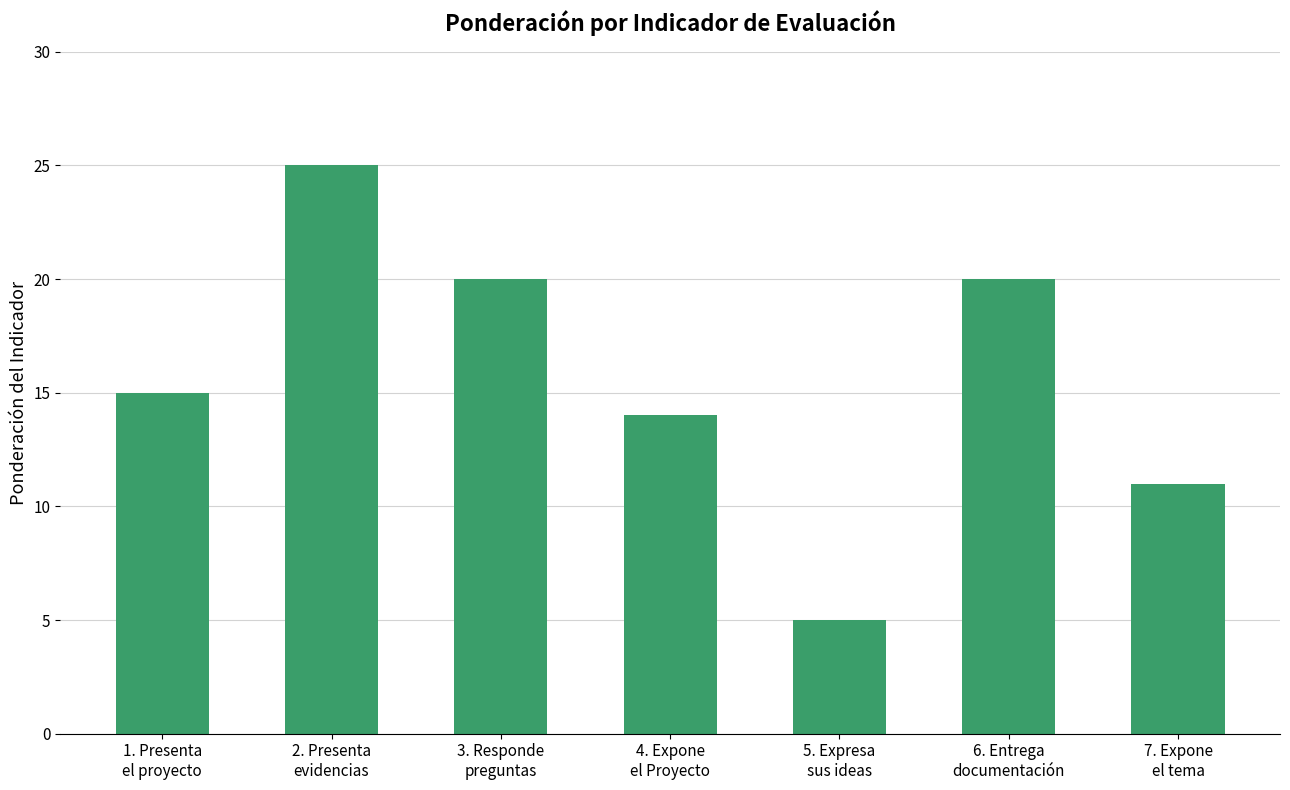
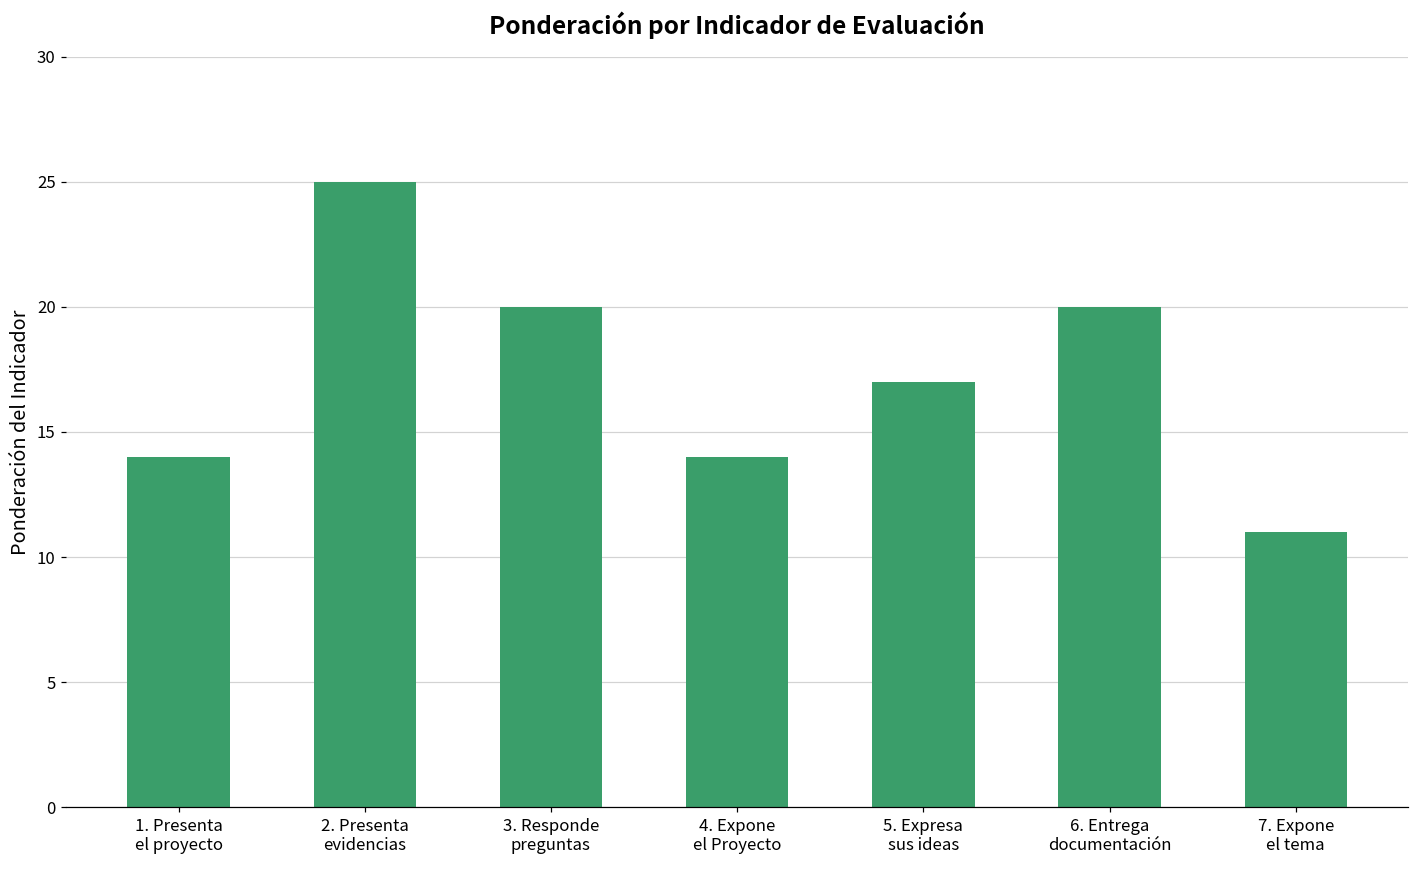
  {
-   "1. Presenta el proyecto": 15,
+   "1. Presenta el proyecto": 14,
    "2. Presenta evidencias": 25,
    "3. Responde preguntas": 20,
    "4. Expone el Proyecto": 14,
-   "5. Expresa sus ideas": 5,
+   "5. Expresa sus ideas": 17,
    "6. Entrega documentación": 20,
    "7. Expone el tema": 11
  }
